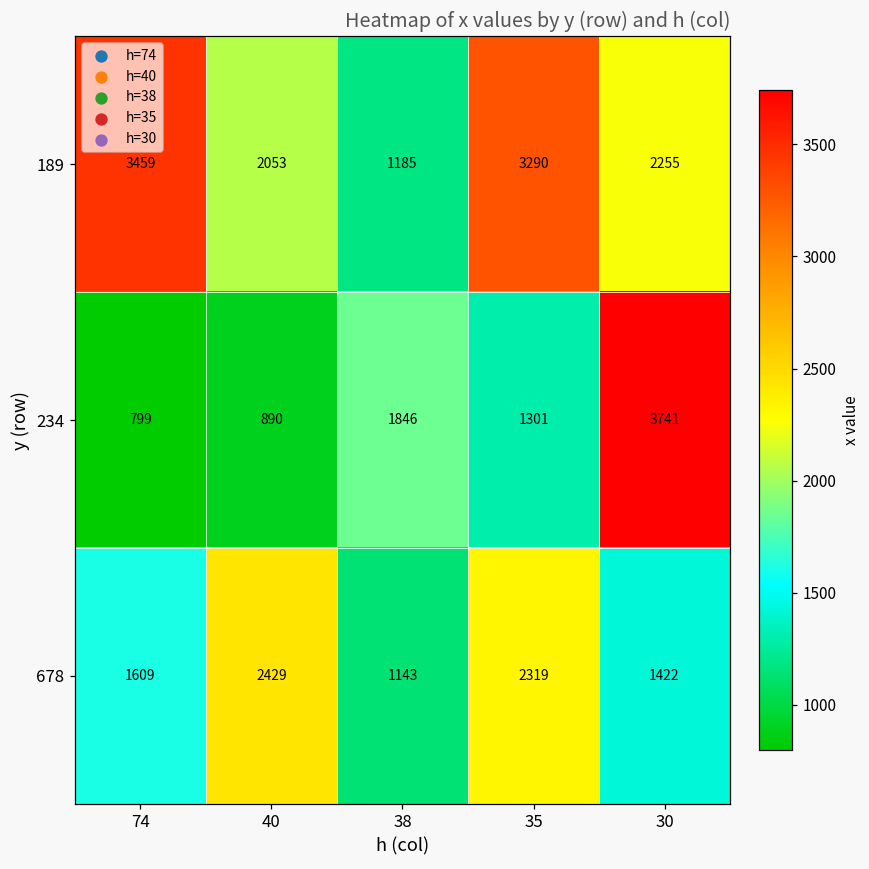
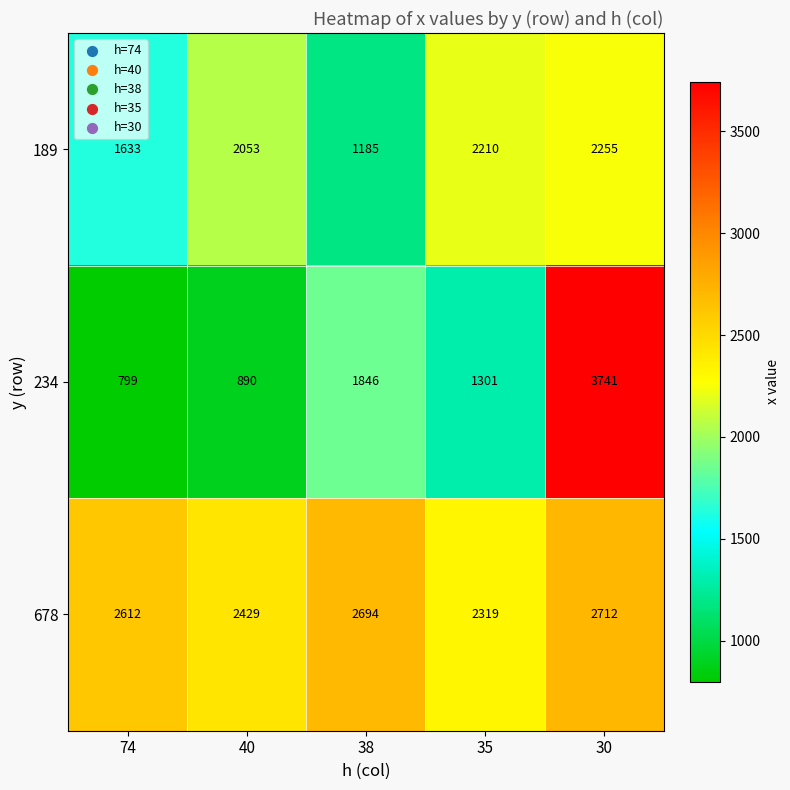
  {
    "189": {
-     "74": 3459,
+     "74": 1633,
      "40": 2053,
      "38": 1185,
-     "35": 3290,
+     "35": 2210,
      "30": 2255
    },
    "234": {
      "74": 799,
      "40": 890,
      "38": 1846,
      "35": 1301,
      "30": 3741
    },
    "678": {
-     "74": 1609,
+     "74": 2612,
      "40": 2429,
-     "38": 1143,
+     "38": 2694,
      "35": 2319,
-     "30": 1422
+     "30": 2712
    }
  }
